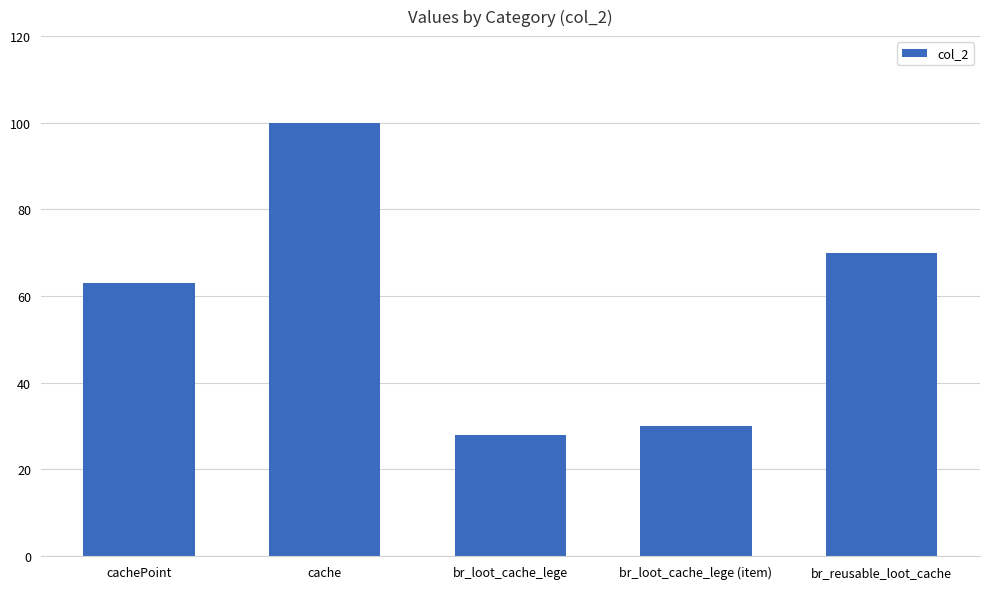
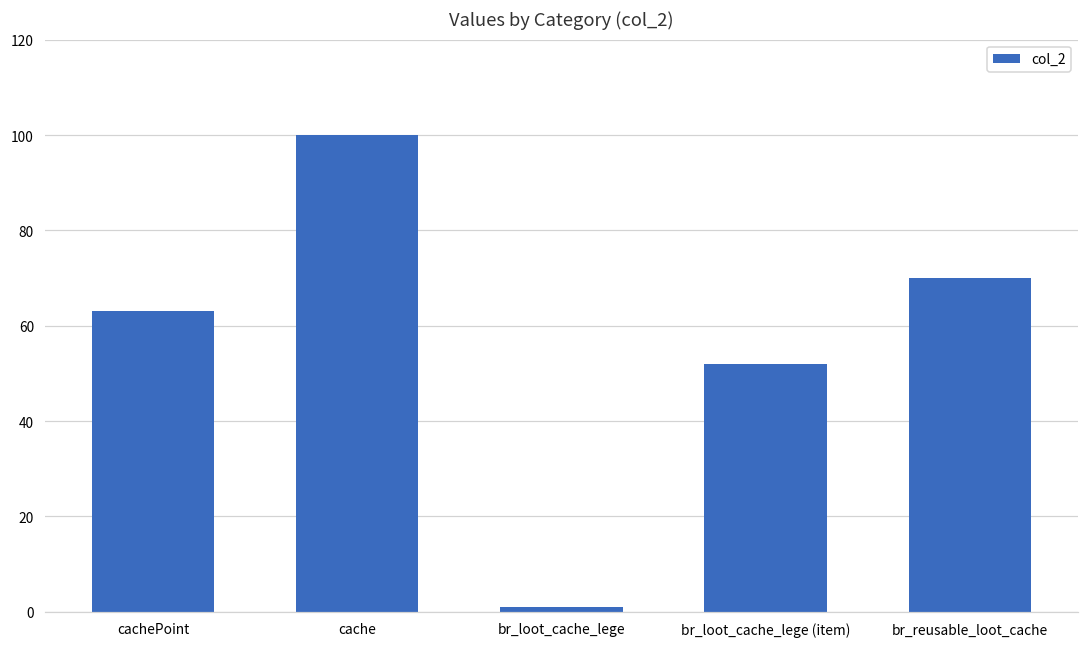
  {
    "cachePoint": 63,
    "cache": 100,
-   "br_loot_cache_lege": 28,
-   "br_loot_cache_lege (item)": 30,
+   "br_loot_cache_lege": 1,
+   "br_loot_cache_lege (item)": 52,
    "br_reusable_loot_cache": 70
  }
